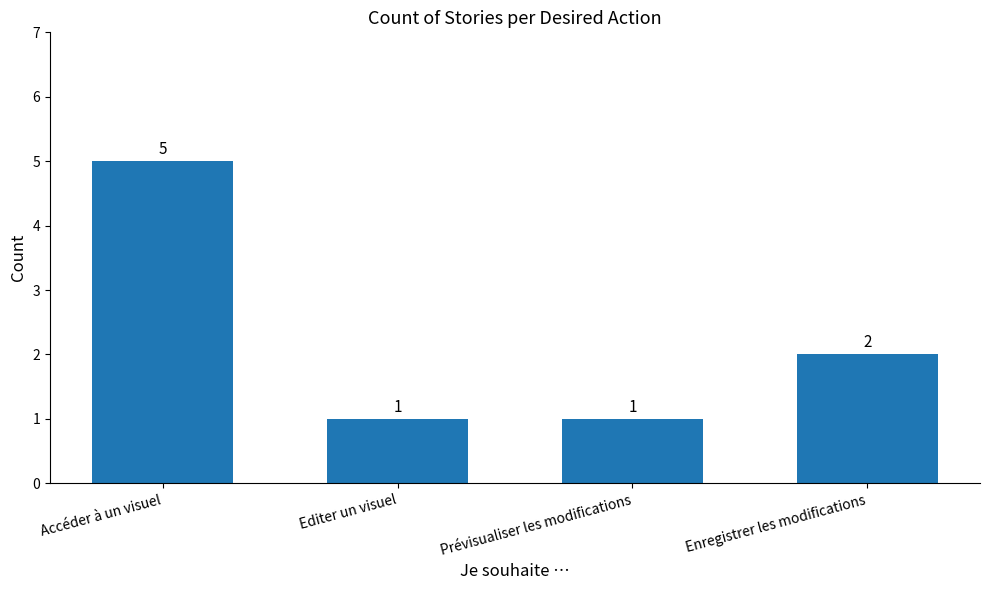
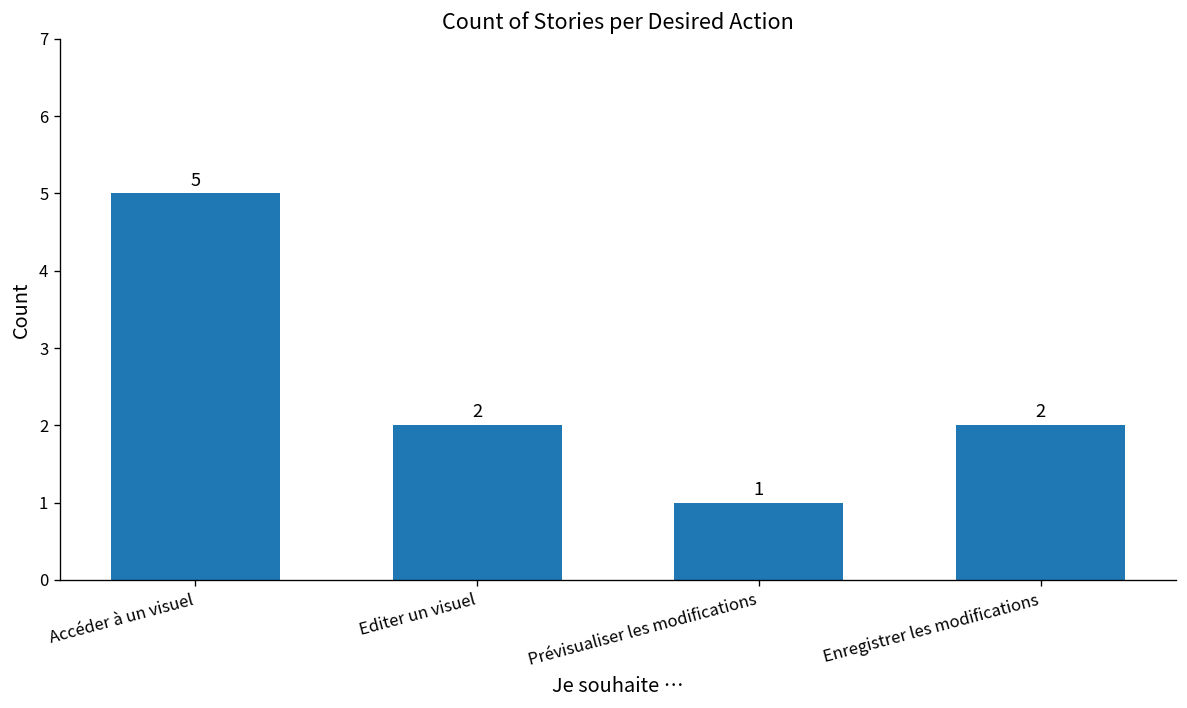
  {
    "Accéder à un visuel": 5,
-   "Editer un visuel": 1,
+   "Editer un visuel": 2,
    "Prévisualiser les modifications": 1,
    "Enregistrer les modifications": 2
  }
